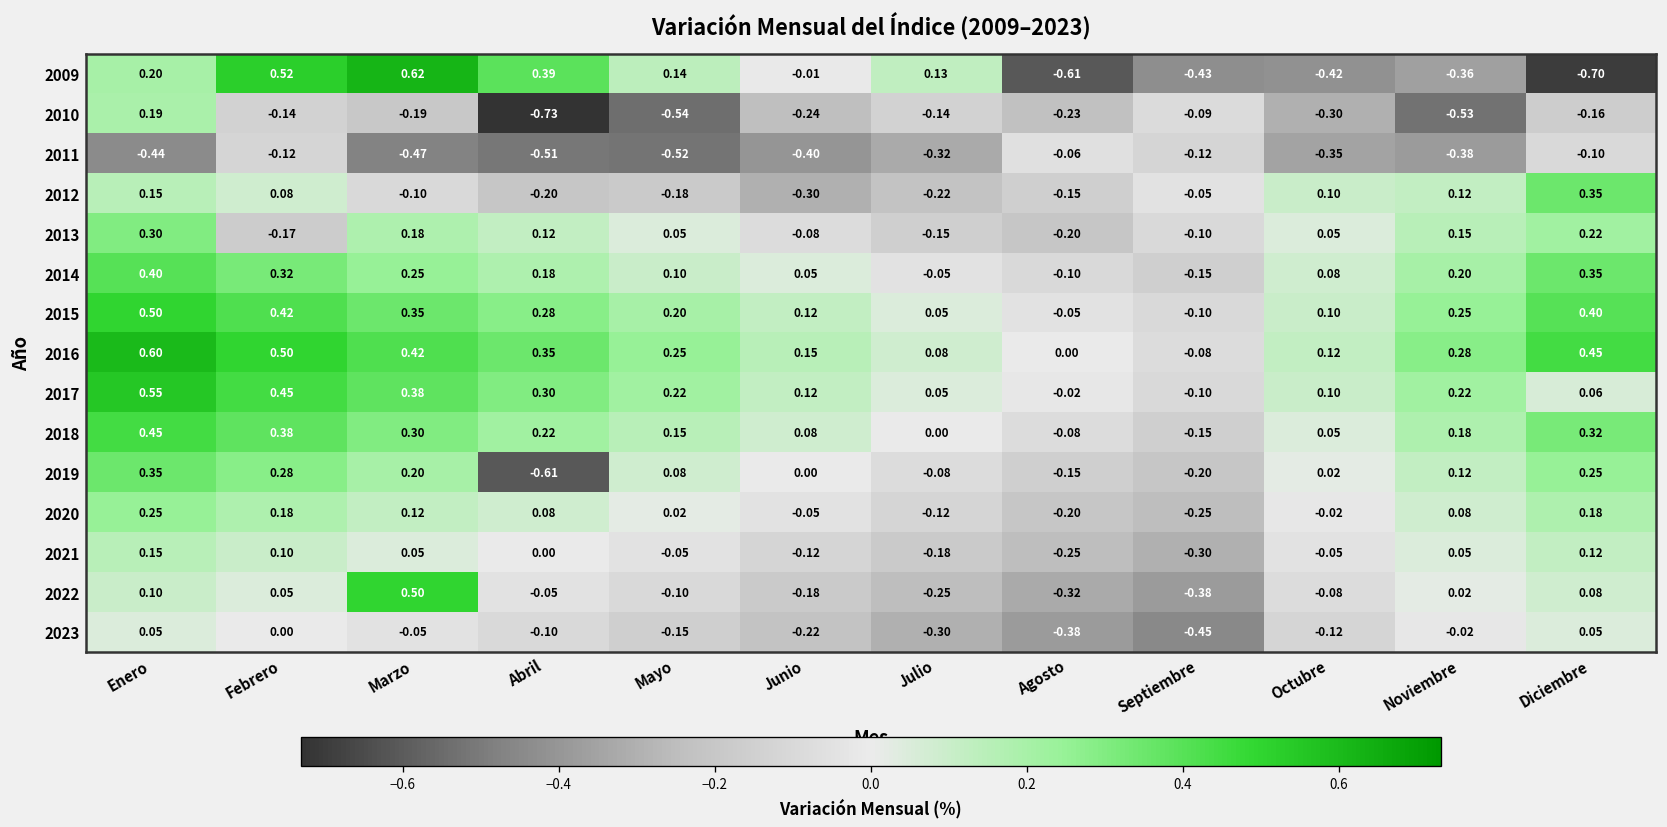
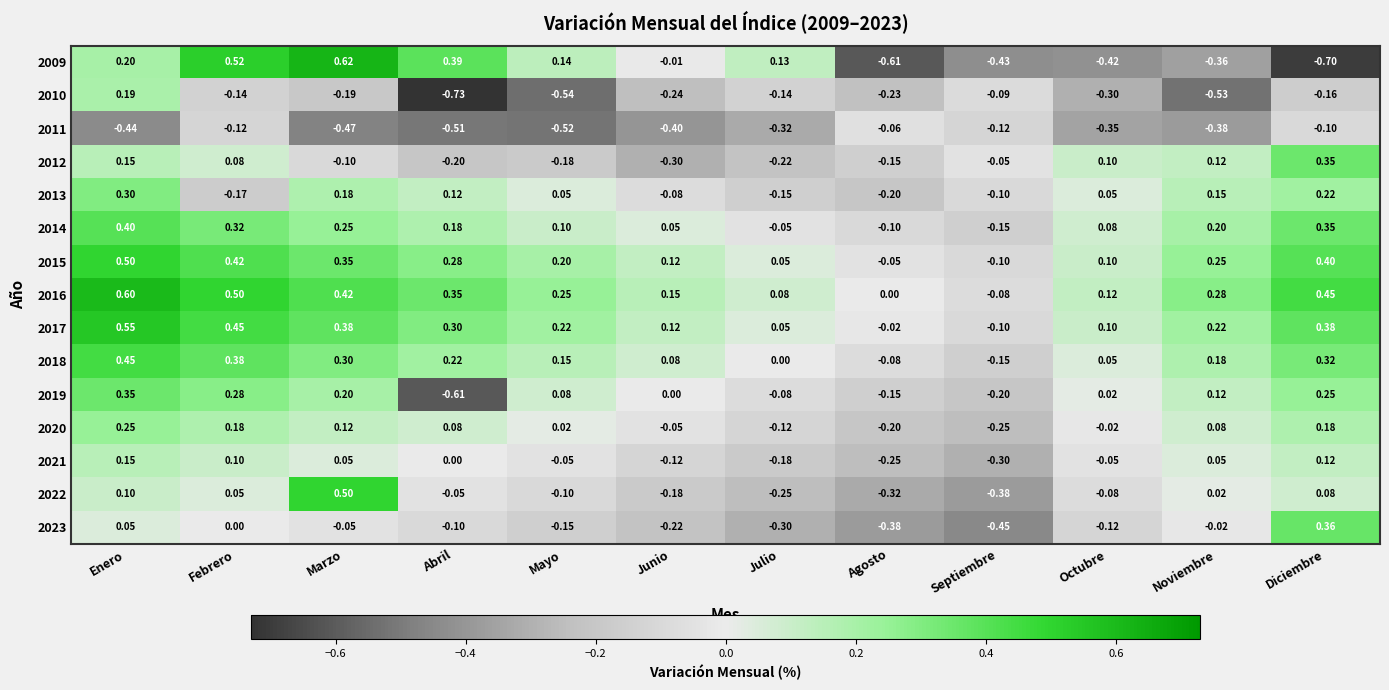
  {
    "2009": {
      "Enero": 0.20,
      "Febrero": 0.52,
      "Marzo": 0.62,
      "Abril": 0.39,
      "Mayo": 0.14,
      "Junio": -0.01,
      "Julio": 0.13,
      "Agosto": -0.61,
      "Septiembre": -0.43,
      "Octubre": -0.42,
      "Noviembre": -0.36,
      "Diciembre": -0.70
    },
    "2010": {
      "Enero": 0.19,
      "Febrero": -0.14,
      "Marzo": -0.19,
      "Abril": -0.73,
      "Mayo": -0.54,
      "Junio": -0.24,
      "Julio": -0.14,
      "Agosto": -0.23,
      "Septiembre": -0.09,
      "Octubre": -0.30,
      "Noviembre": -0.53,
      "Diciembre": -0.16
    },
    "2011": {
      "Enero": -0.44,
      "Febrero": -0.12,
      "Marzo": -0.47,
      "Abril": -0.51,
      "Mayo": -0.52,
      "Junio": -0.40,
      "Julio": -0.32,
      "Agosto": -0.06,
      "Septiembre": -0.12,
      "Octubre": -0.35,
      "Noviembre": -0.38,
      "Diciembre": -0.10
    },
    "2012": {
      "Enero": 0.15,
      "Febrero": 0.08,
      "Marzo": -0.10,
      "Abril": -0.20,
      "Mayo": -0.18,
      "Junio": -0.30,
      "Julio": -0.22,
      "Agosto": -0.15,
      "Septiembre": -0.05,
      "Octubre": 0.10,
      "Noviembre": 0.12,
      "Diciembre": 0.35
    },
    "2013": {
      "Enero": 0.30,
      "Febrero": -0.17,
      "Marzo": 0.18,
      "Abril": 0.12,
      "Mayo": 0.05,
      "Junio": -0.08,
      "Julio": -0.15,
      "Agosto": -0.20,
      "Septiembre": -0.10,
      "Octubre": 0.05,
      "Noviembre": 0.15,
      "Diciembre": 0.22
    },
    "2014": {
      "Enero": 0.40,
      "Febrero": 0.32,
      "Marzo": 0.25,
      "Abril": 0.18,
      "Mayo": 0.10,
      "Junio": 0.05,
      "Julio": -0.05,
      "Agosto": -0.10,
      "Septiembre": -0.15,
      "Octubre": 0.08,
      "Noviembre": 0.20,
      "Diciembre": 0.35
    },
    "2015": {
      "Enero": 0.50,
      "Febrero": 0.42,
      "Marzo": 0.35,
      "Abril": 0.28,
      "Mayo": 0.20,
      "Junio": 0.12,
      "Julio": 0.05,
      "Agosto": -0.05,
      "Septiembre": -0.10,
      "Octubre": 0.10,
      "Noviembre": 0.25,
      "Diciembre": 0.40
    },
    "2016": {
      "Enero": 0.60,
      "Febrero": 0.50,
      "Marzo": 0.42,
      "Abril": 0.35,
      "Mayo": 0.25,
      "Junio": 0.15,
      "Julio": 0.08,
      "Agosto": 0.00,
      "Septiembre": -0.08,
      "Octubre": 0.12,
      "Noviembre": 0.28,
      "Diciembre": 0.45
    },
    "2017": {
      "Enero": 0.55,
      "Febrero": 0.45,
      "Marzo": 0.38,
      "Abril": 0.30,
      "Mayo": 0.22,
      "Junio": 0.12,
      "Julio": 0.05,
      "Agosto": -0.02,
      "Septiembre": -0.10,
      "Octubre": 0.10,
      "Noviembre": 0.22,
-     "Diciembre": 0.06
+     "Diciembre": 0.38
    },
    "2018": {
      "Enero": 0.45,
      "Febrero": 0.38,
      "Marzo": 0.30,
      "Abril": 0.22,
      "Mayo": 0.15,
      "Junio": 0.08,
      "Julio": 0.00,
      "Agosto": -0.08,
      "Septiembre": -0.15,
      "Octubre": 0.05,
      "Noviembre": 0.18,
      "Diciembre": 0.32
    },
    "2019": {
      "Enero": 0.35,
      "Febrero": 0.28,
      "Marzo": 0.20,
      "Abril": -0.61,
      "Mayo": 0.08,
      "Junio": 0.00,
      "Julio": -0.08,
      "Agosto": -0.15,
      "Septiembre": -0.20,
      "Octubre": 0.02,
      "Noviembre": 0.12,
      "Diciembre": 0.25
    },
    "2020": {
      "Enero": 0.25,
      "Febrero": 0.18,
      "Marzo": 0.12,
      "Abril": 0.08,
      "Mayo": 0.02,
      "Junio": -0.05,
      "Julio": -0.12,
      "Agosto": -0.20,
      "Septiembre": -0.25,
      "Octubre": -0.02,
      "Noviembre": 0.08,
      "Diciembre": 0.18
    },
    "2021": {
      "Enero": 0.15,
      "Febrero": 0.10,
      "Marzo": 0.05,
      "Abril": 0.00,
      "Mayo": -0.05,
      "Junio": -0.12,
      "Julio": -0.18,
      "Agosto": -0.25,
      "Septiembre": -0.30,
      "Octubre": -0.05,
      "Noviembre": 0.05,
      "Diciembre": 0.12
    },
    "2022": {
      "Enero": 0.10,
      "Febrero": 0.05,
      "Marzo": 0.50,
      "Abril": -0.05,
      "Mayo": -0.10,
      "Junio": -0.18,
      "Julio": -0.25,
      "Agosto": -0.32,
      "Septiembre": -0.38,
      "Octubre": -0.08,
      "Noviembre": 0.02,
      "Diciembre": 0.08
    },
    "2023": {
      "Enero": 0.05,
      "Febrero": 0.00,
      "Marzo": -0.05,
      "Abril": -0.10,
      "Mayo": -0.15,
      "Junio": -0.22,
      "Julio": -0.30,
      "Agosto": -0.38,
      "Septiembre": -0.45,
      "Octubre": -0.12,
      "Noviembre": -0.02,
-     "Diciembre": 0.05
+     "Diciembre": 0.36
    }
  }
